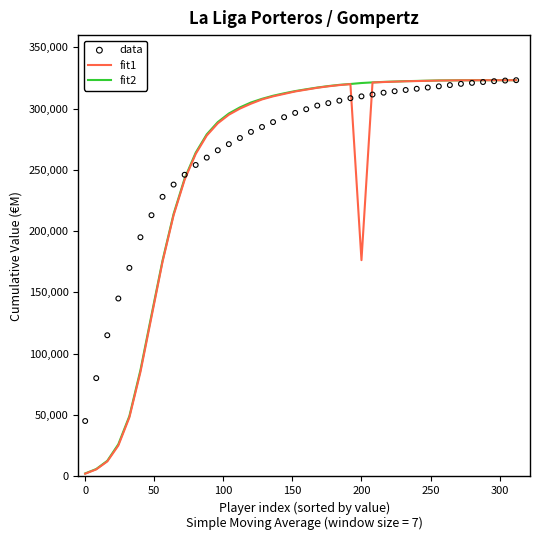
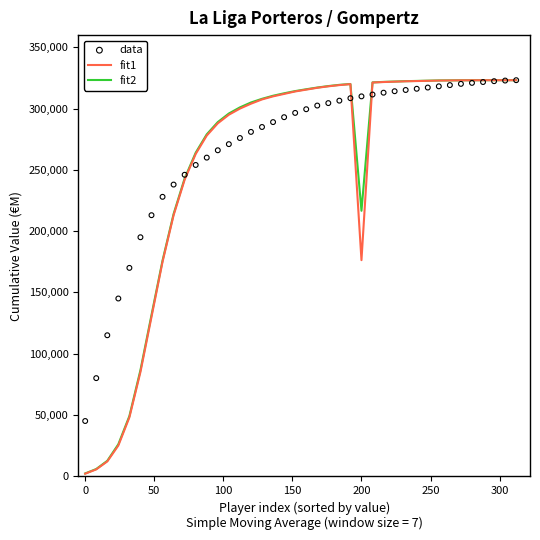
  {
    "fit1": {
      "200": "176,000"
    },
    "fit2": {
-     "200": "321,000"
+     "200": "217,000"
    }
  }
